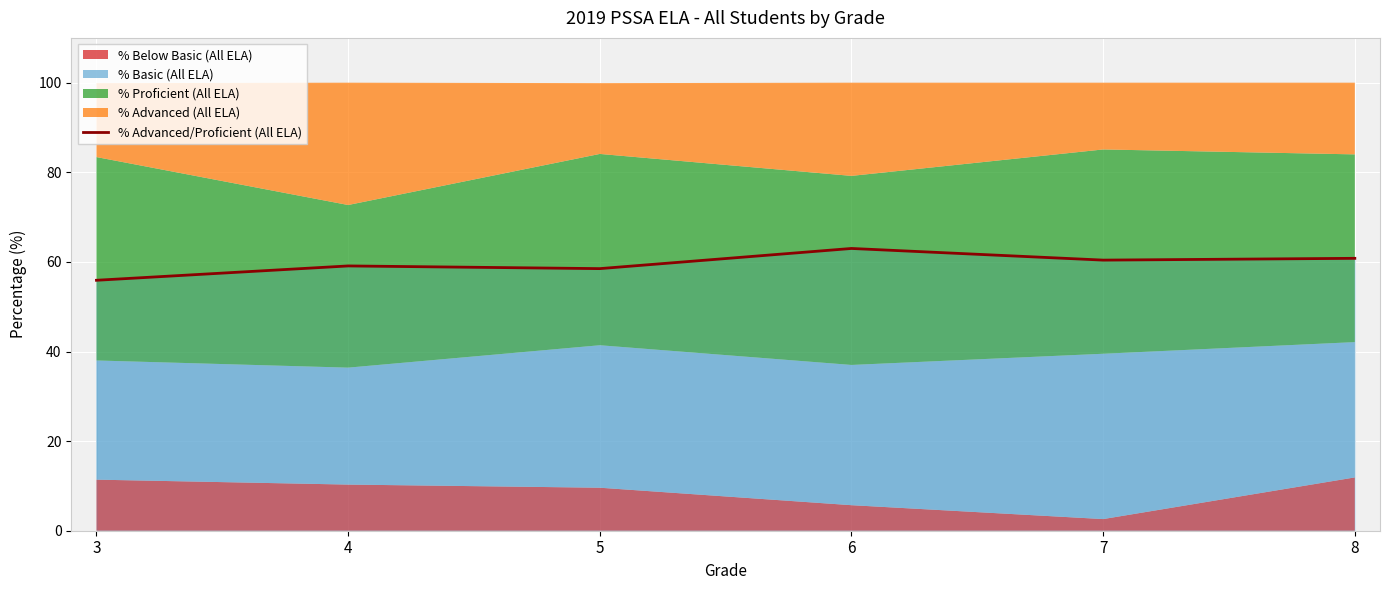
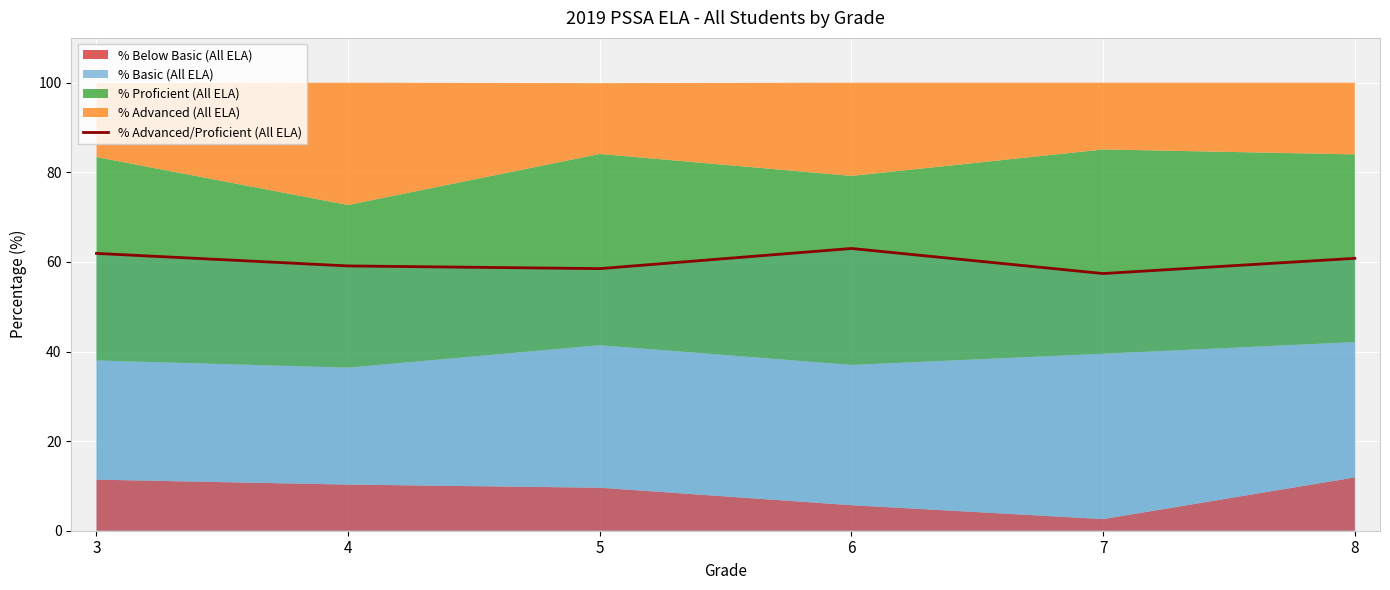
  {
    "% Advanced/Proficient (All ELA)": {
-     "3": 56,
+     "3": 62,
      "4": 59,
      "5": 59,
      "6": 63,
-     "7": 60,
+     "7": 57,
      "8": 61
    },
    "% Below Basic (All ELA)": {
      "3": 11,
      "4": 10,
      "5": 10,
      "6": 6,
      "7": 3,
      "8": 12
    },
    "% Basic (All ELA)": {
      "3": 27,
      "4": 26,
      "5": 32,
      "6": 31,
      "7": 37,
      "8": 30
    },
    "% Proficient (All ELA)": {
      "3": 45,
      "4": 36,
      "5": 43,
      "6": 42,
      "7": 46,
      "8": 42
    },
    "% Advanced (All ELA)": {
      "4": 27,
      "5": 16,
      "6": 21,
      "7": 15,
      "8": 16
    }
  }
